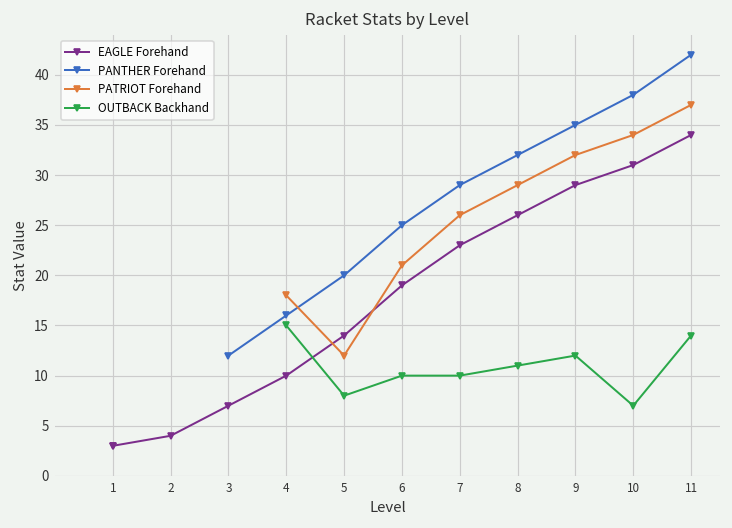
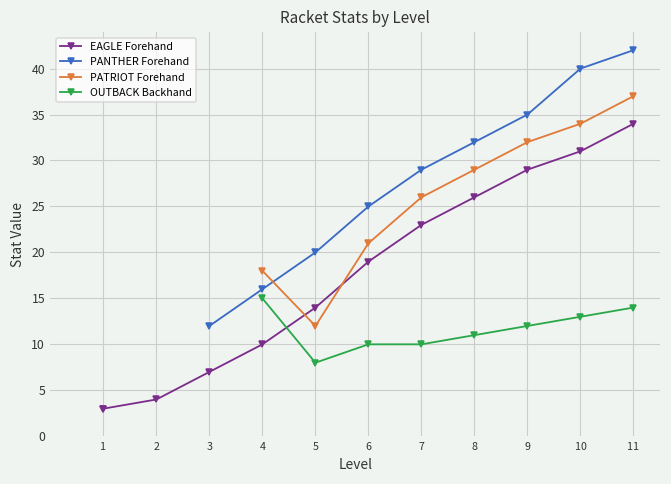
  {
    "PANTHER Forehand": {
      "3": 12,
      "4": 16,
      "5": 20,
      "6": 25,
      "7": 29,
      "8": 32,
      "9": 35,
-     "10": 38,
+     "10": 40,
      "11": 42
    },
    "PATRIOT Forehand": {
      "4": 18,
      "5": 12,
      "6": 21,
      "7": 26,
      "8": 29,
      "9": 32,
      "10": 34,
      "11": 37
    },
    "OUTBACK Backhand": {
      "4": 15,
      "5": 8,
      "6": 10,
      "7": 10,
      "8": 11,
      "9": 12,
-     "10": 7,
+     "10": 13,
      "11": 14
    }
  }
